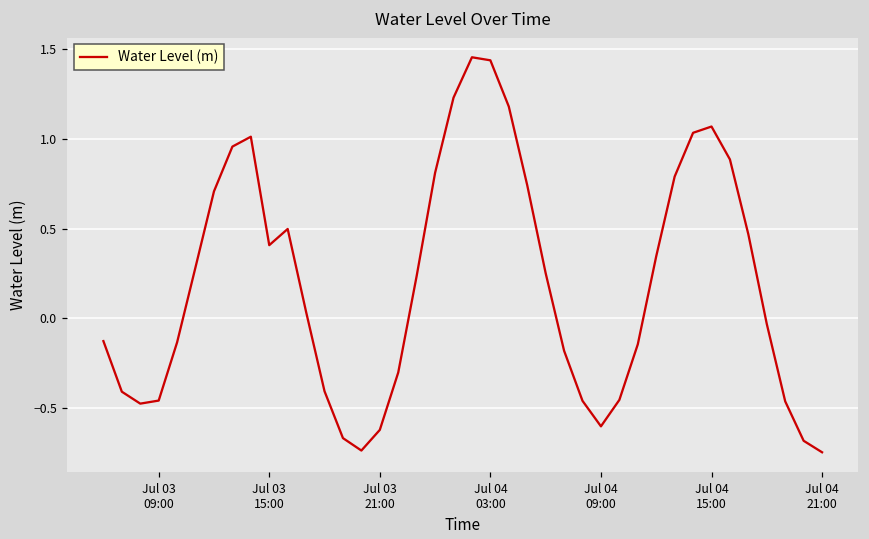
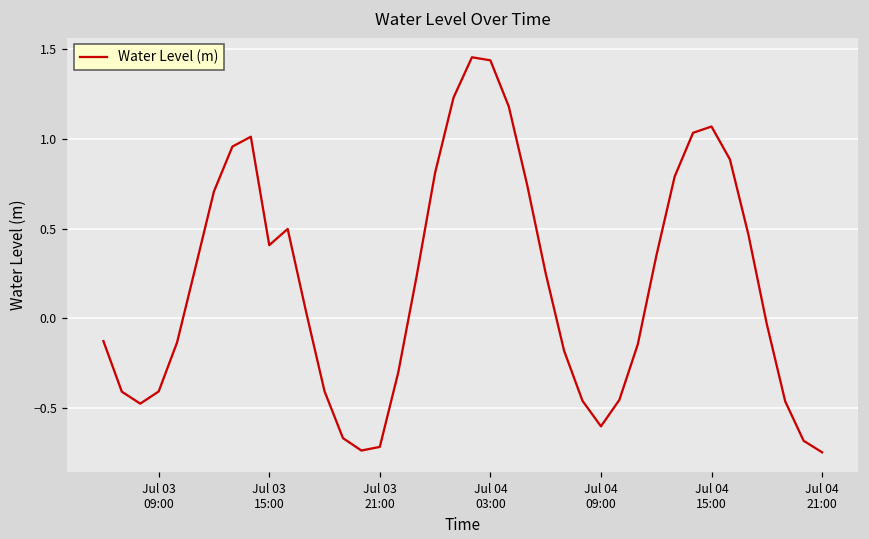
  {
-   "Jul 03 09:00": -0.46,
+   "Jul 03 09:00": -0.41,
    "Jul 03 15:00": 0.41,
-   "Jul 03 21:00": -0.62,
+   "Jul 03 21:00": -0.72,
    "Jul 04 03:00": 1.44,
    "Jul 04 09:00": -0.60,
    "Jul 04 15:00": 1.07,
    "Jul 04 21:00": -0.75
  }
